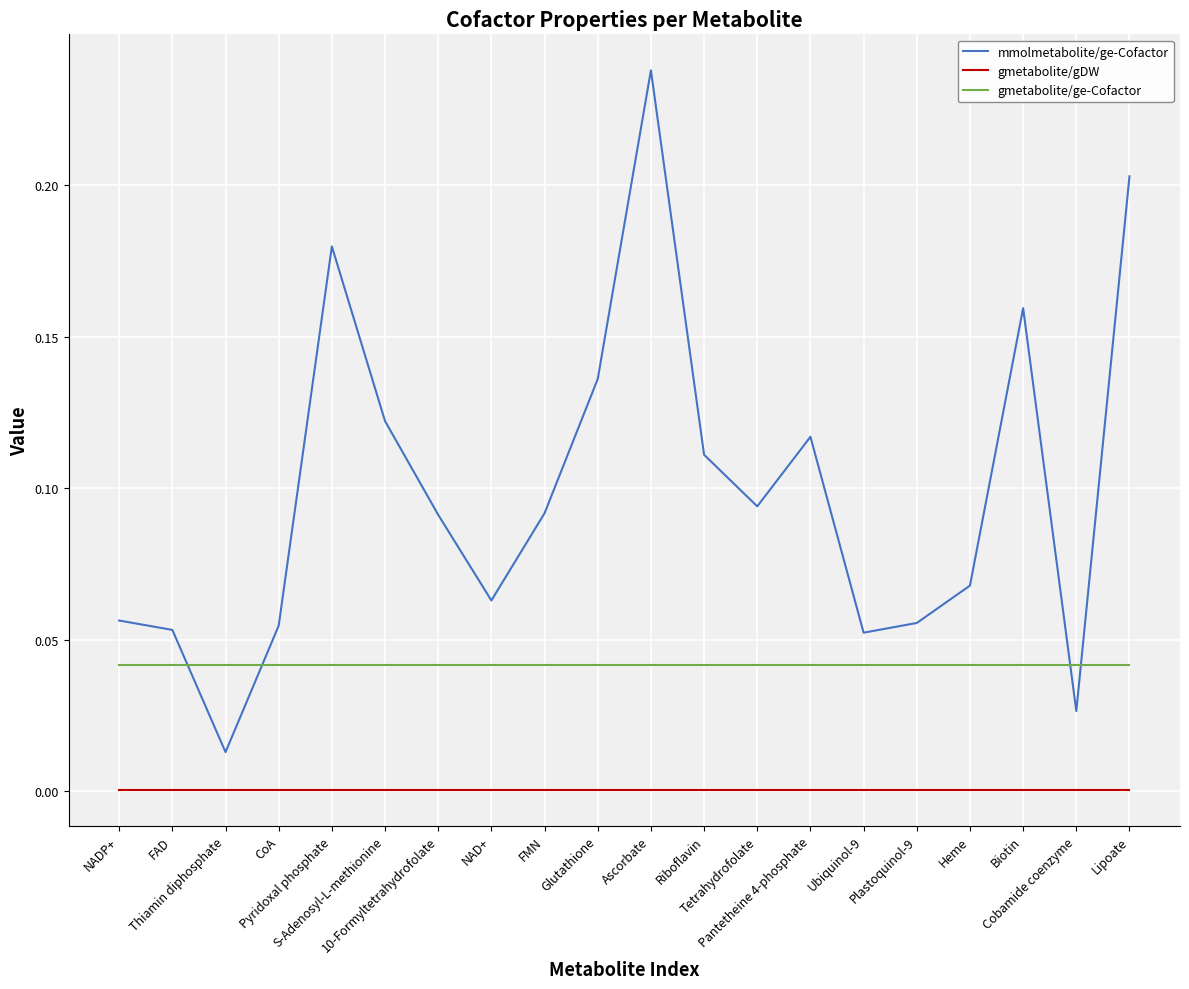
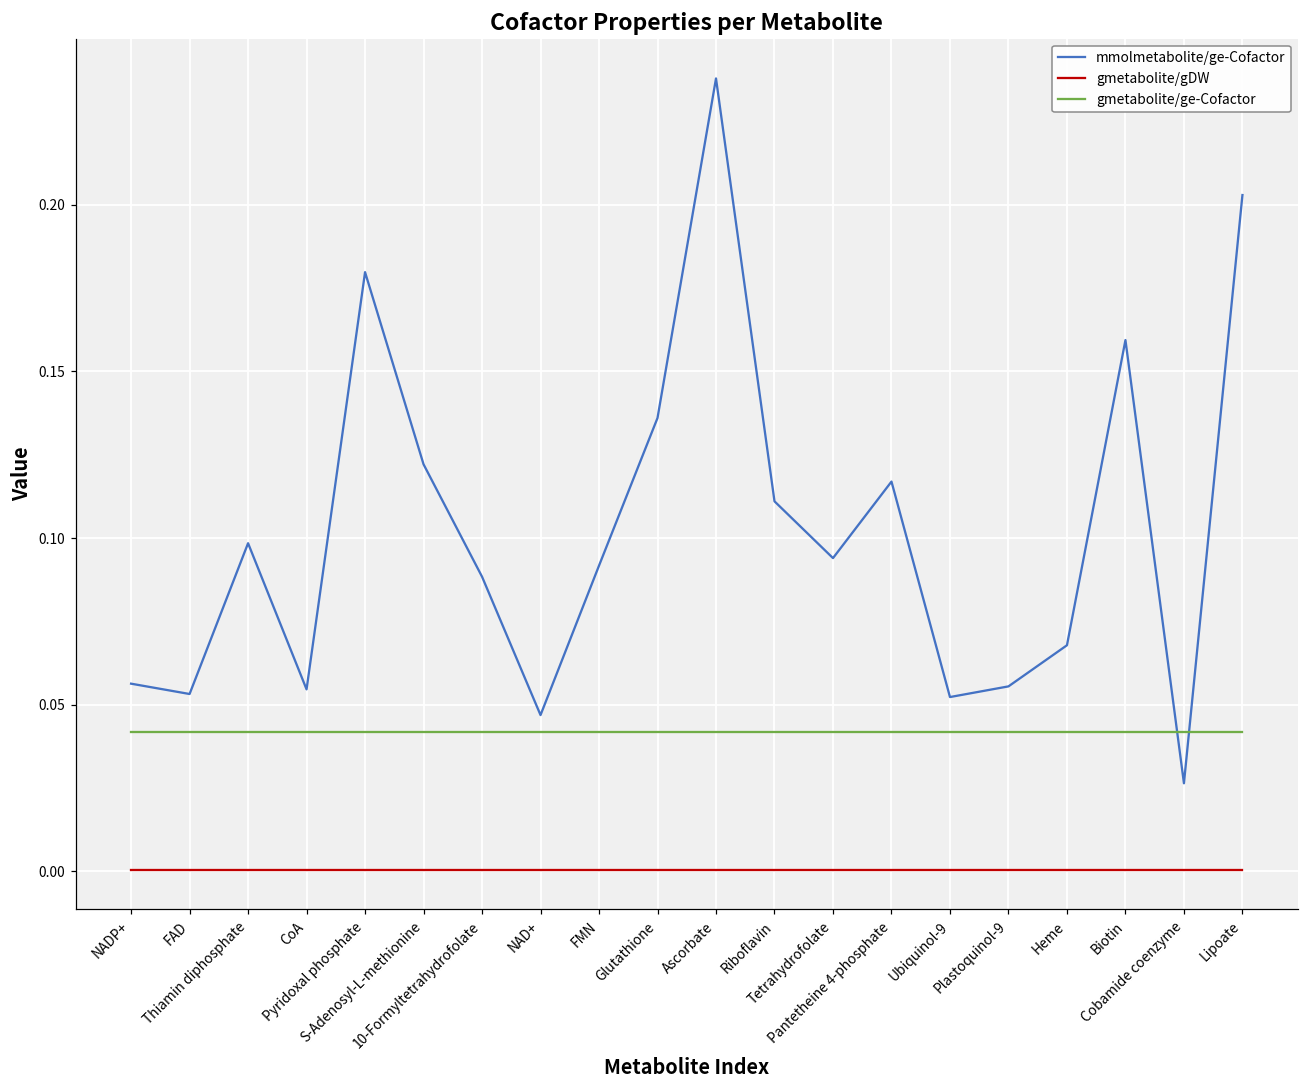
  {
    "mmolmetabolite/ge-Cofactor": {
      "NADP+": 0.056,
      "FAD": 0.053,
-     "Thiamin diphosphate": 0.013,
+     "Thiamin diphosphate": 0.098,
      "CoA": 0.055,
      "Pyridoxal phosphate": 0.180,
      "S-Adenosyl-L-methionine": 0.122,
-     "10-Formyltetrahydrofolate": 0.091,
-     "NAD+": 0.063,
+     "10-Formyltetrahydrofolate": 0.088,
+     "NAD+": 0.047,
      "FMN": 0.092,
      "Glutathione": 0.136,
      "Ascorbate": 0.238,
      "Riboflavin": 0.111,
      "Tetrahydrofolate": 0.094,
      "Pantetheine 4-phosphate": 0.117,
      "Ubiquinol-9": 0.052,
      "Plastoquinol-9": 0.055,
      "Heme": 0.068,
      "Biotin": 0.159,
      "Cobamide coenzyme": 0.026,
      "Lipoate": 0.203
    },
    "gmetabolite/gDW": {
      "NADP+": 0.000,
      "FAD": 0.000,
      "Thiamin diphosphate": 0.000,
      "CoA": 0.000,
      "Pyridoxal phosphate": 0.000,
      "S-Adenosyl-L-methionine": 0.000,
      "10-Formyltetrahydrofolate": 0.000,
      "NAD+": 0.000,
      "FMN": 0.000,
      "Glutathione": 0.000,
      "Ascorbate": 0.000,
      "Riboflavin": 0.000,
      "Tetrahydrofolate": 0.000,
      "Pantetheine 4-phosphate": 0.000,
      "Ubiquinol-9": 0.000,
      "Plastoquinol-9": 0.000,
      "Heme": 0.000,
      "Biotin": 0.000,
      "Cobamide coenzyme": 0.000,
      "Lipoate": 0.000
    },
    "gmetabolite/ge-Cofactor": {
      "NADP+": 0.042,
      "FAD": 0.042,
      "Thiamin diphosphate": 0.042,
      "CoA": 0.042,
      "Pyridoxal phosphate": 0.042,
      "S-Adenosyl-L-methionine": 0.042,
      "10-Formyltetrahydrofolate": 0.042,
      "NAD+": 0.042,
      "FMN": 0.042,
      "Glutathione": 0.042,
      "Ascorbate": 0.042,
      "Riboflavin": 0.042,
      "Tetrahydrofolate": 0.042,
      "Pantetheine 4-phosphate": 0.042,
      "Ubiquinol-9": 0.042,
      "Plastoquinol-9": 0.042,
      "Heme": 0.042,
      "Biotin": 0.042,
      "Cobamide coenzyme": 0.042,
      "Lipoate": 0.042
    }
  }
